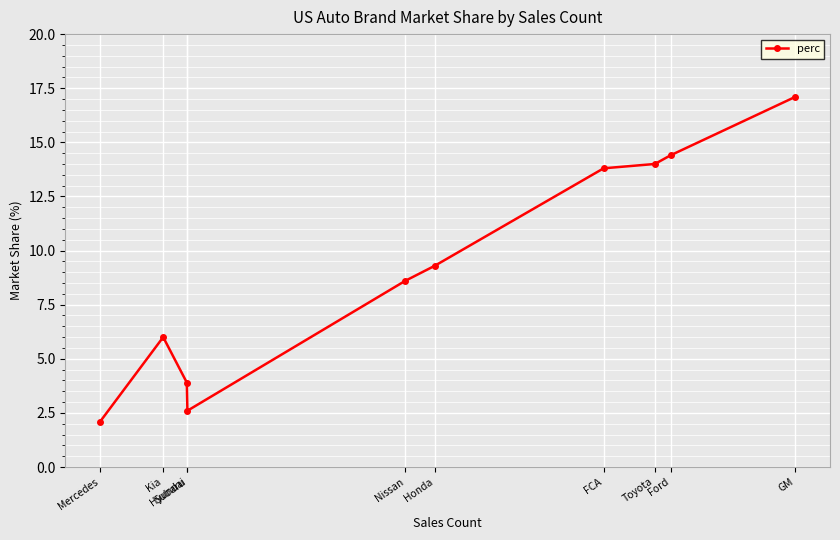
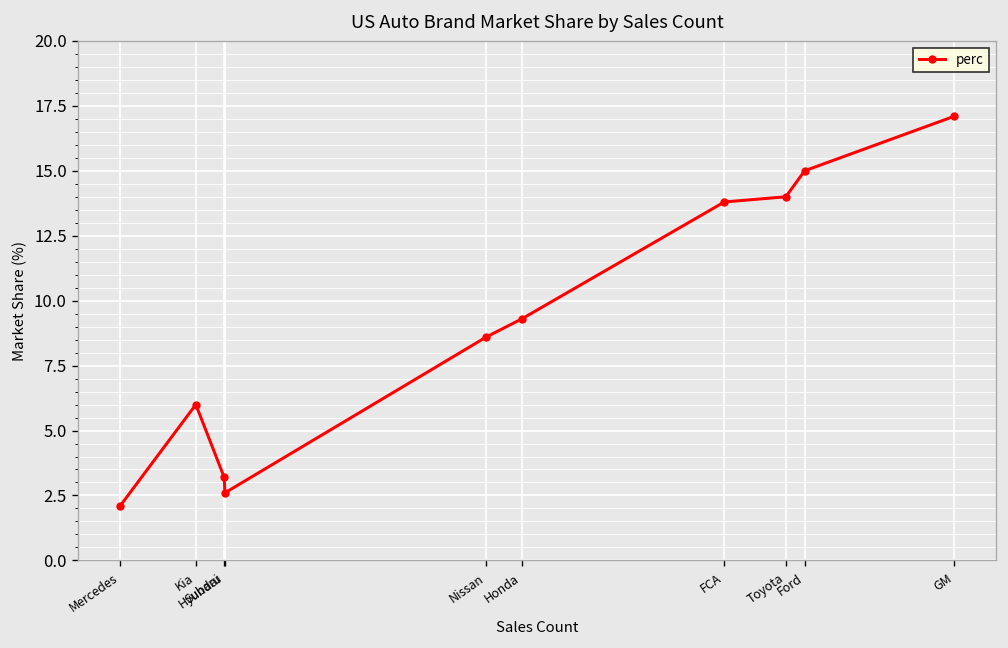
  {
    "Mercedes": 2.1,
    "Kia": 6.0,
-   "Hyundai": 3.9,
+   "Hyundai": 3.2,
    "Subaru": 2.6,
    "Nissan": 8.6,
    "Honda": 9.3,
    "FCA": 13.8,
    "Toyota": 14.0,
-   "Ford": 14.4,
+   "Ford": 15.0,
    "GM": 17.1
  }
